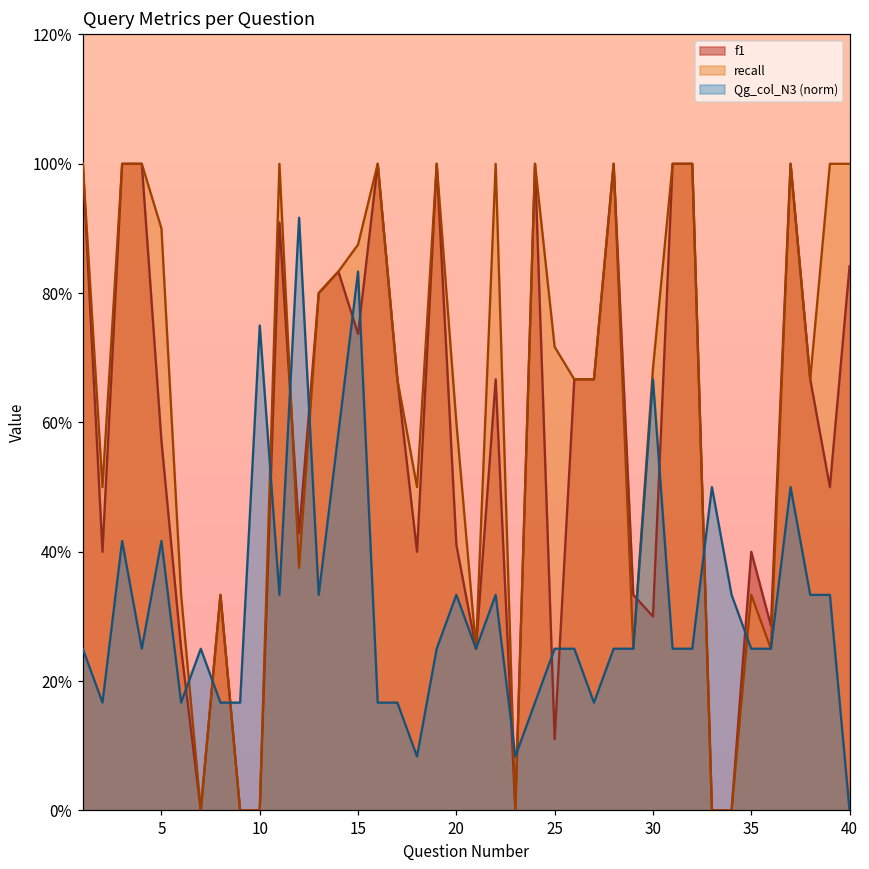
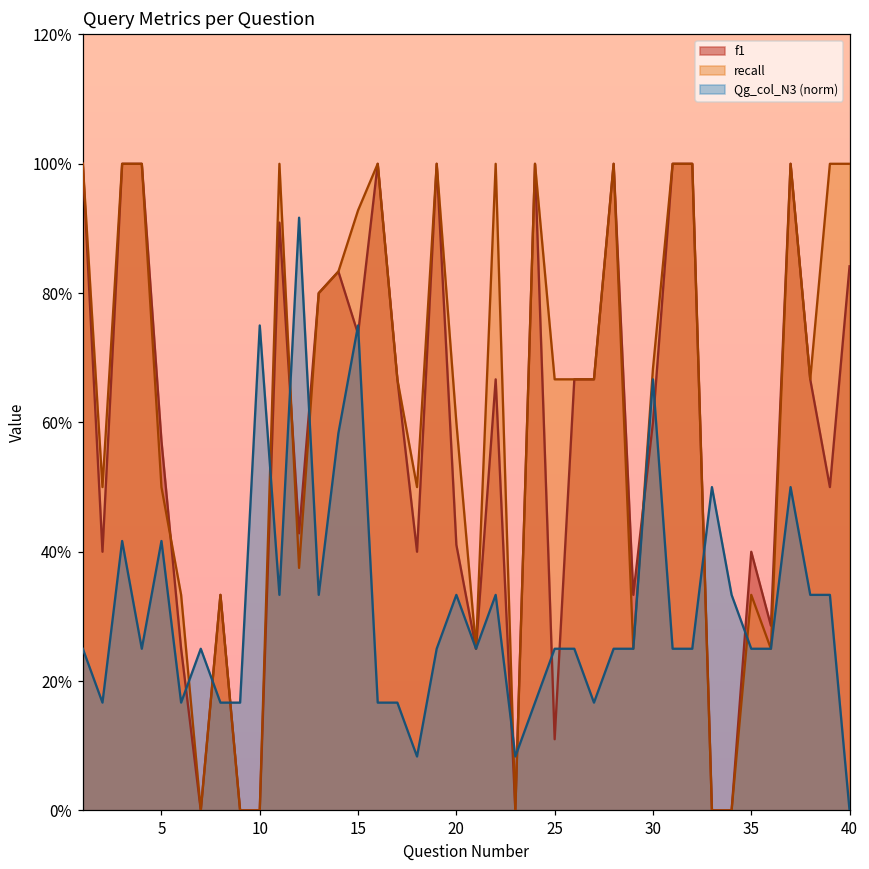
  {
    "f1": {
      "5": "57%",
      "15": "74%",
      "20": "41%",
      "25": "11%",
-     "30": "30%",
+     "30": "60%",
      "35": "40%",
      "40": "84%"
    },
    "recall": {
-     "5": "90%",
-     "15": "88%",
+     "5": "50%",
+     "15": "93%",
      "20": "60%",
-     "25": "72%",
+     "25": "67%",
      "30": "68%",
      "35": "33%",
      "40": "100%"
    },
    "Qg_col_N3 (norm)": {
      "5": "42%",
      "10": "75%",
-     "15": "83%",
+     "15": "75%",
      "20": "33%",
      "25": "25%",
      "30": "67%",
      "35": "25%",
      "40": "0%"
    }
  }
